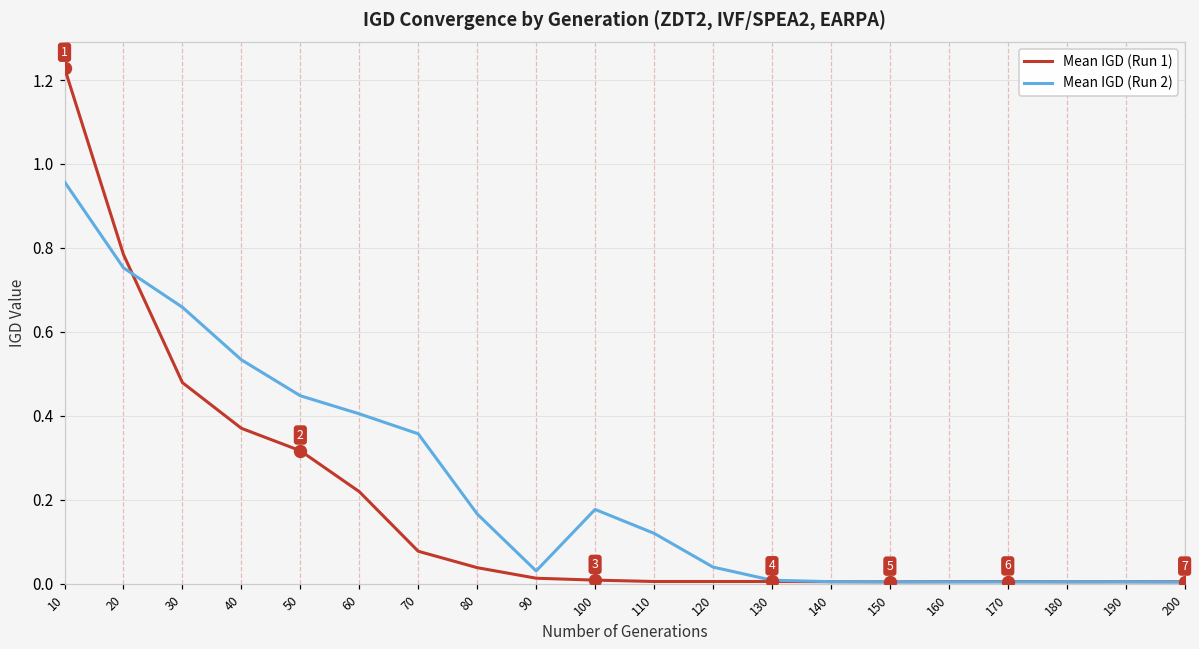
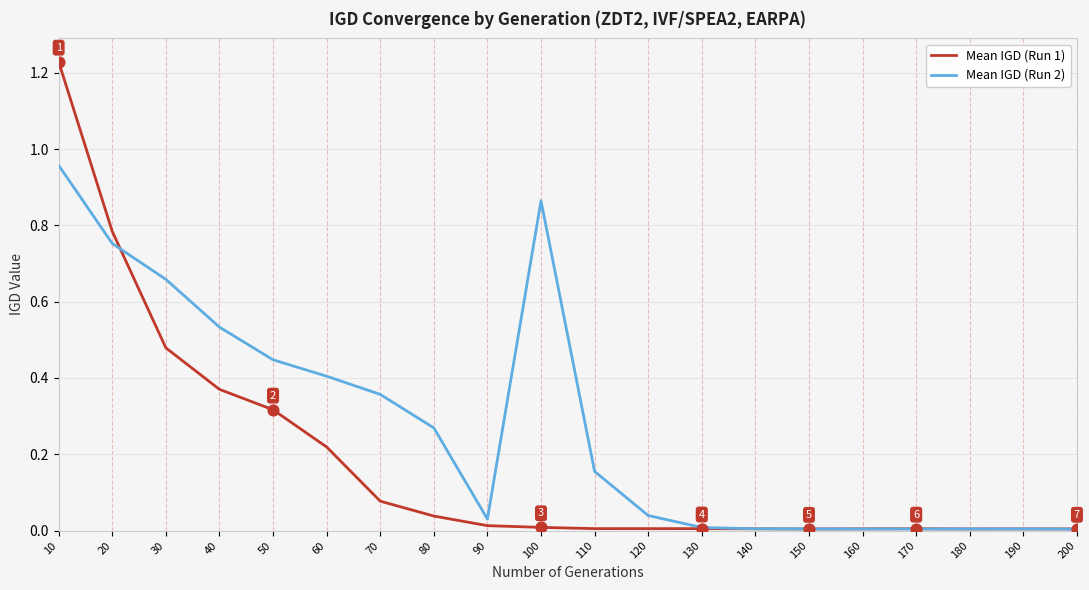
  {
    "Mean IGD (Run 2)": {
      "10": 0.96,
      "20": 0.75,
      "30": 0.66,
      "40": 0.53,
      "50": 0.45,
      "60": 0.40,
      "70": 0.36,
-     "80": 0.17,
+     "80": 0.27,
      "90": 0.03,
-     "100": 0.18,
-     "110": 0.12,
+     "100": 0.86,
+     "110": 0.16,
      "120": 0.04
    }
  }
